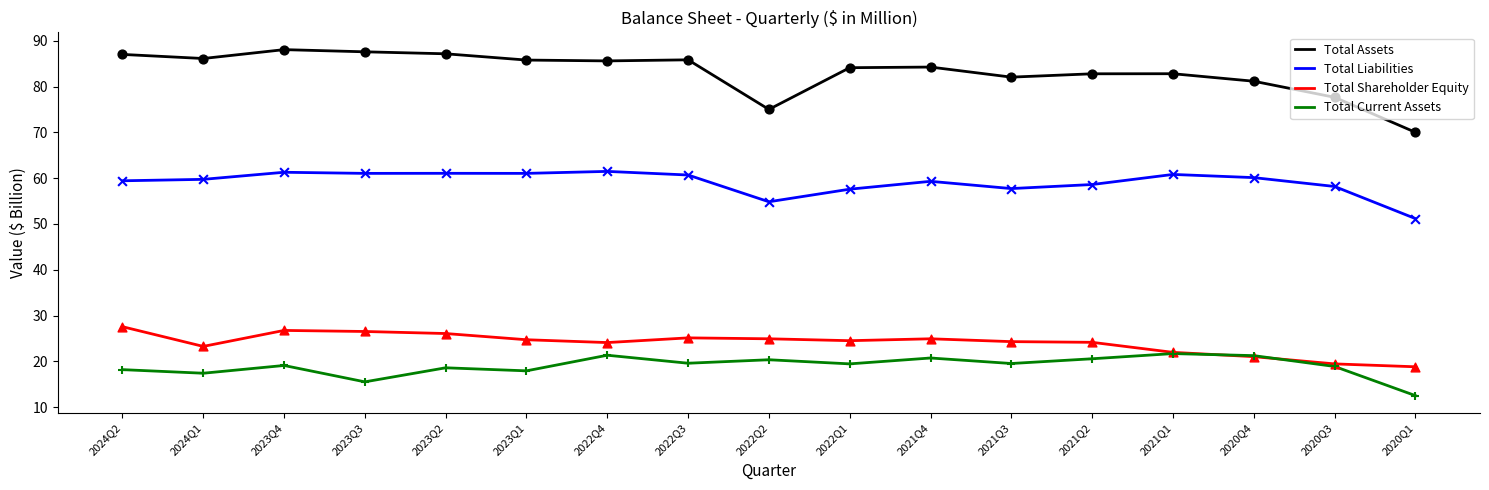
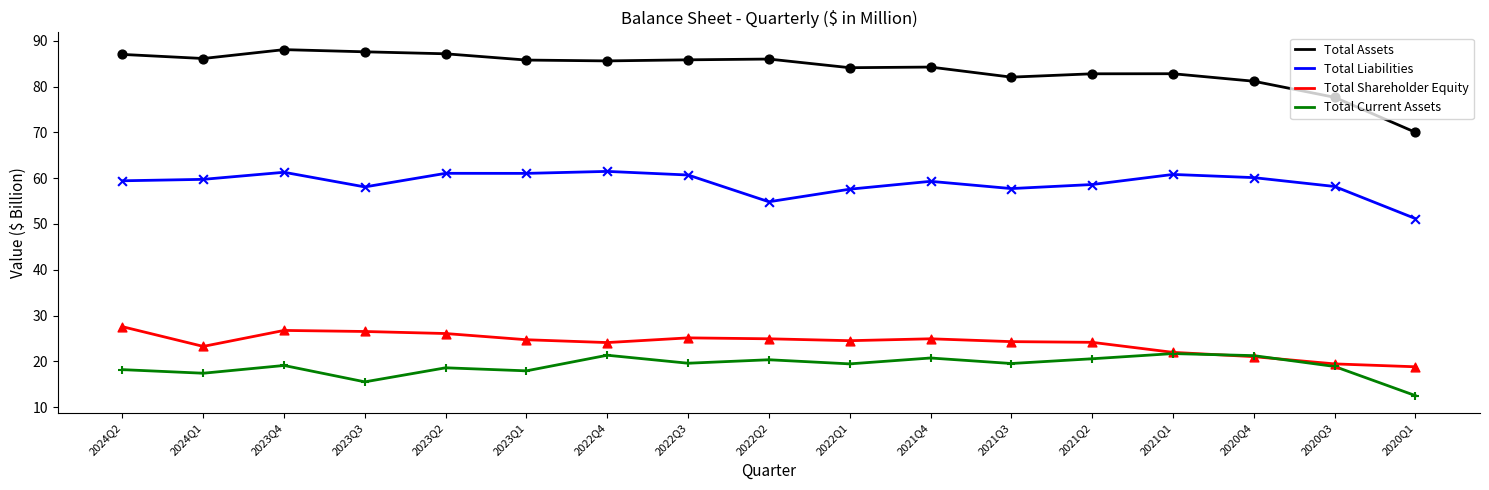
  {
    "Total Assets": {
      "2024Q2": 87,
      "2024Q1": 86,
      "2023Q4": 88,
      "2023Q3": 88,
      "2023Q2": 87,
      "2023Q1": 86,
      "2022Q4": 86,
      "2022Q3": 86,
-     "2022Q2": 75,
+     "2022Q2": 86,
      "2022Q1": 84,
      "2021Q4": 84,
      "2021Q3": 82,
      "2021Q2": 83,
      "2021Q1": 83,
      "2020Q4": 81,
      "2020Q1": 70
    },
    "Total Liabilities": {
      "2024Q2": 59,
      "2024Q1": 60,
      "2023Q4": 61,
-     "2023Q3": 61,
+     "2023Q3": 58,
      "2023Q2": 61,
      "2023Q1": 61,
      "2022Q4": 61,
      "2022Q3": 61,
      "2022Q2": 55,
      "2022Q1": 58,
      "2021Q4": 59,
      "2021Q3": 58,
      "2021Q2": 59,
      "2021Q1": 61,
      "2020Q4": 60,
      "2020Q3": 58,
      "2020Q1": 51
    },
    "Total Shareholder Equity": {
      "2024Q2": 28,
      "2024Q1": 23,
      "2023Q4": 27,
      "2023Q3": 27,
      "2023Q2": 26,
      "2023Q1": 25,
      "2022Q4": 24,
      "2022Q3": 25,
      "2022Q2": 25,
      "2022Q1": 25,
      "2021Q4": 25,
      "2021Q3": 24,
      "2021Q2": 24,
      "2020Q1": 19
    },
    "Total Current Assets": {
      "2024Q2": 18,
      "2024Q1": 17,
      "2023Q4": 19,
      "2023Q3": 16,
      "2023Q2": 19,
      "2023Q1": 18,
      "2022Q4": 21,
      "2022Q3": 20,
      "2022Q2": 20,
      "2022Q1": 19,
      "2021Q4": 21,
      "2021Q3": 20,
      "2021Q2": 21,
      "2020Q1": 13
    }
  }
